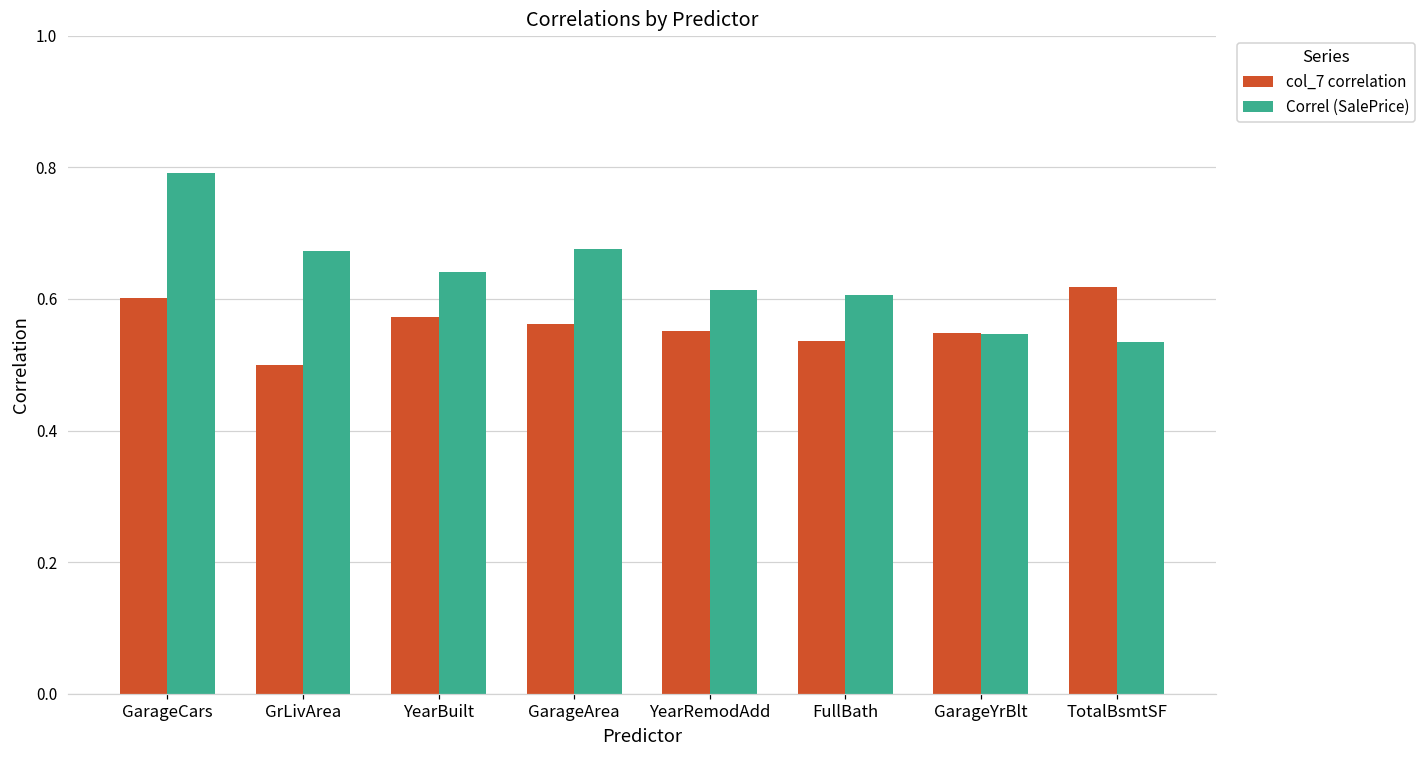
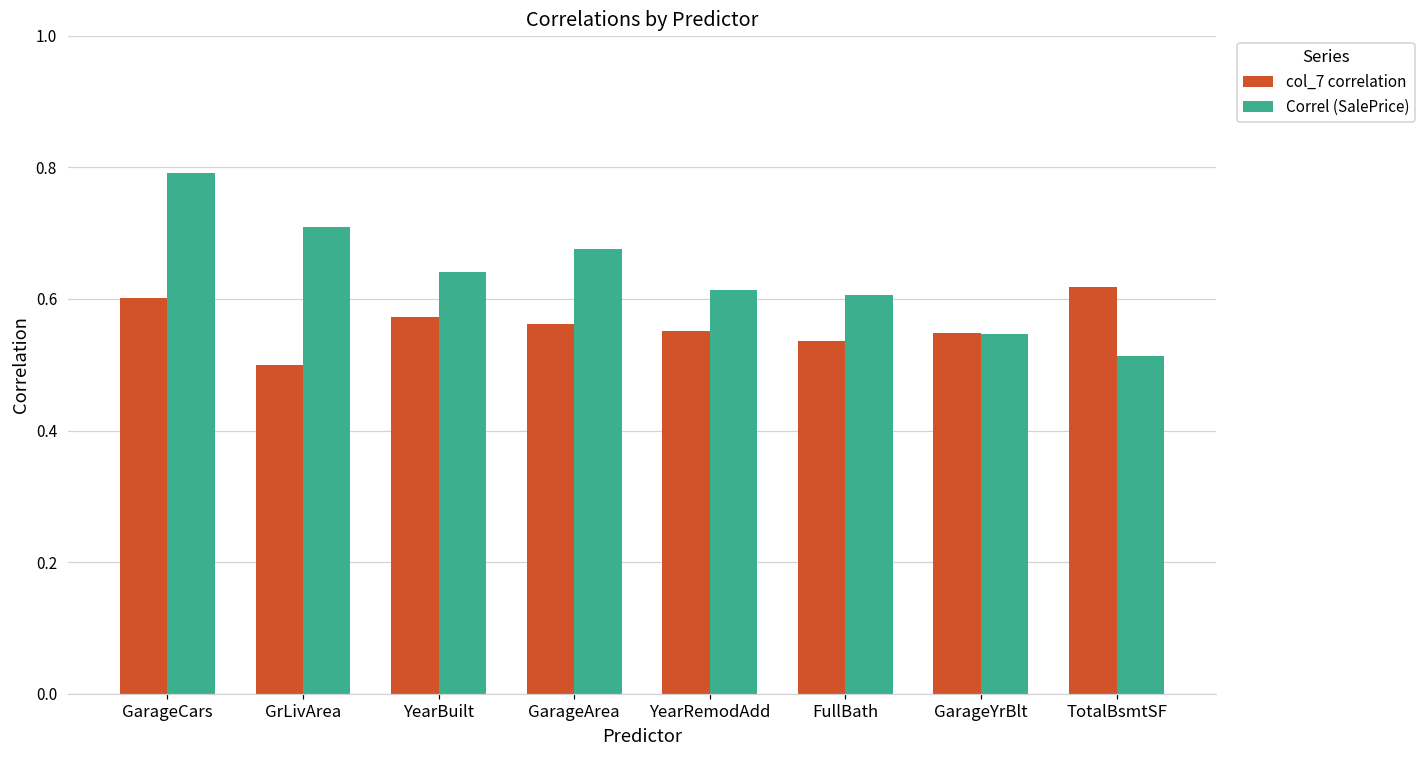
  {
    "col_7 correlation": {
      "GarageCars": 0.60,
      "GrLivArea": 0.50,
      "YearBuilt": 0.57,
      "GarageArea": 0.56,
      "YearRemodAdd": 0.55,
      "FullBath": 0.54,
      "GarageYrBlt": 0.55,
      "TotalBsmtSF": 0.62
    },
    "Correl (SalePrice)": {
      "GarageCars": 0.79,
-     "GrLivArea": 0.67,
+     "GrLivArea": 0.71,
      "YearBuilt": 0.64,
      "GarageArea": 0.68,
      "YearRemodAdd": 0.61,
      "FullBath": 0.61,
      "GarageYrBlt": 0.55,
-     "TotalBsmtSF": 0.53
+     "TotalBsmtSF": 0.51
    }
  }
